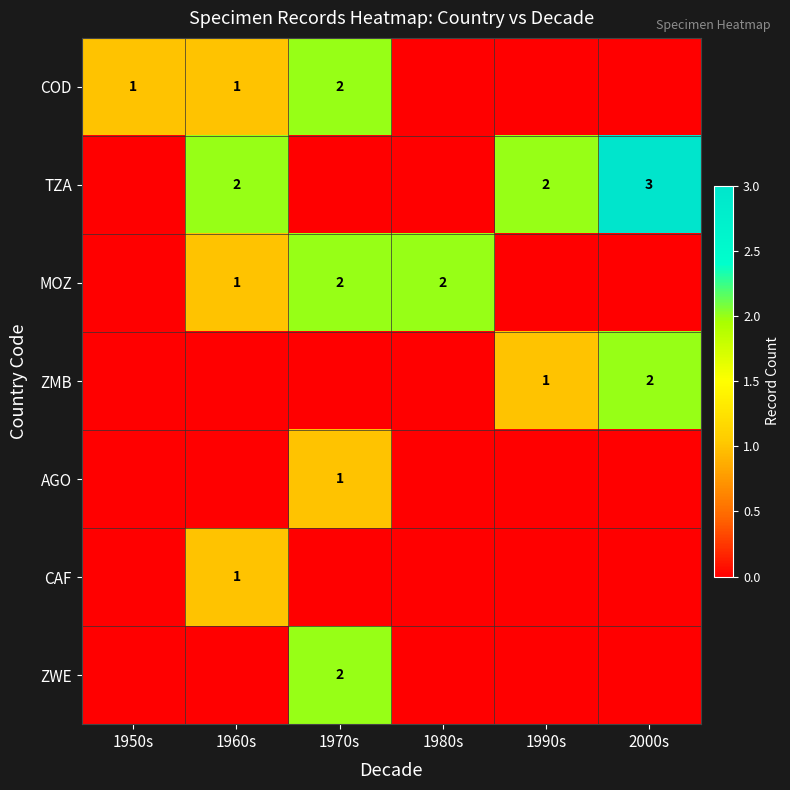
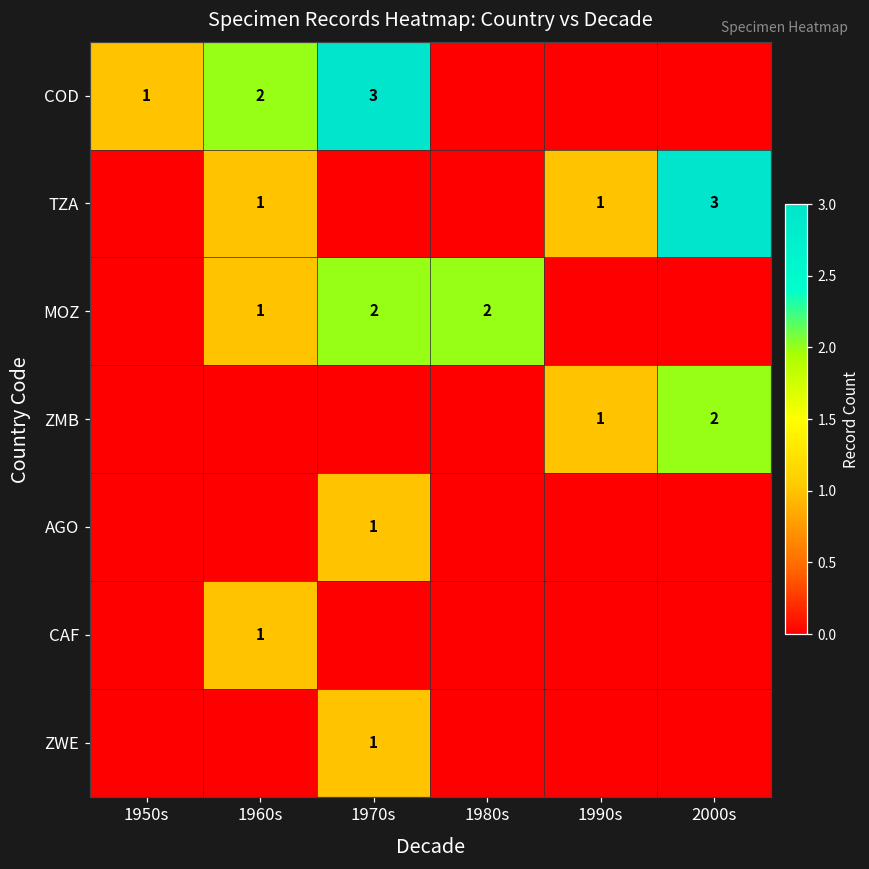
  {
    "COD": {
      "1950s": 1,
-     "1960s": 1,
-     "1970s": 2
+     "1960s": 2,
+     "1970s": 3
    },
    "TZA": {
-     "1960s": 2,
-     "1990s": 2,
+     "1960s": 1,
+     "1990s": 1,
      "2000s": 3
    },
    "MOZ": {
      "1960s": 1,
      "1970s": 2,
      "1980s": 2
    },
    "ZMB": {
      "1990s": 1,
      "2000s": 2
    },
    "AGO": {
      "1970s": 1
    },
    "CAF": {
      "1960s": 1
    },
    "ZWE": {
-     "1970s": 2
+     "1970s": 1
    }
  }
